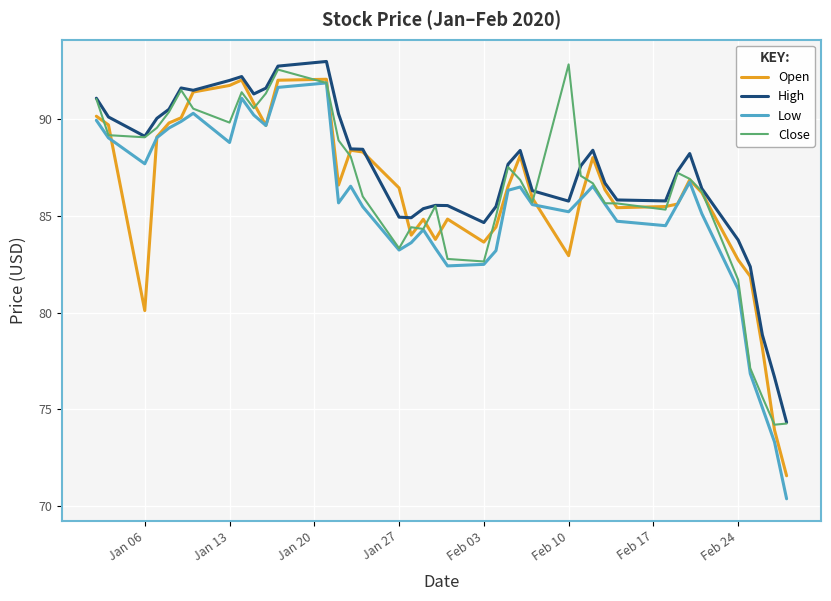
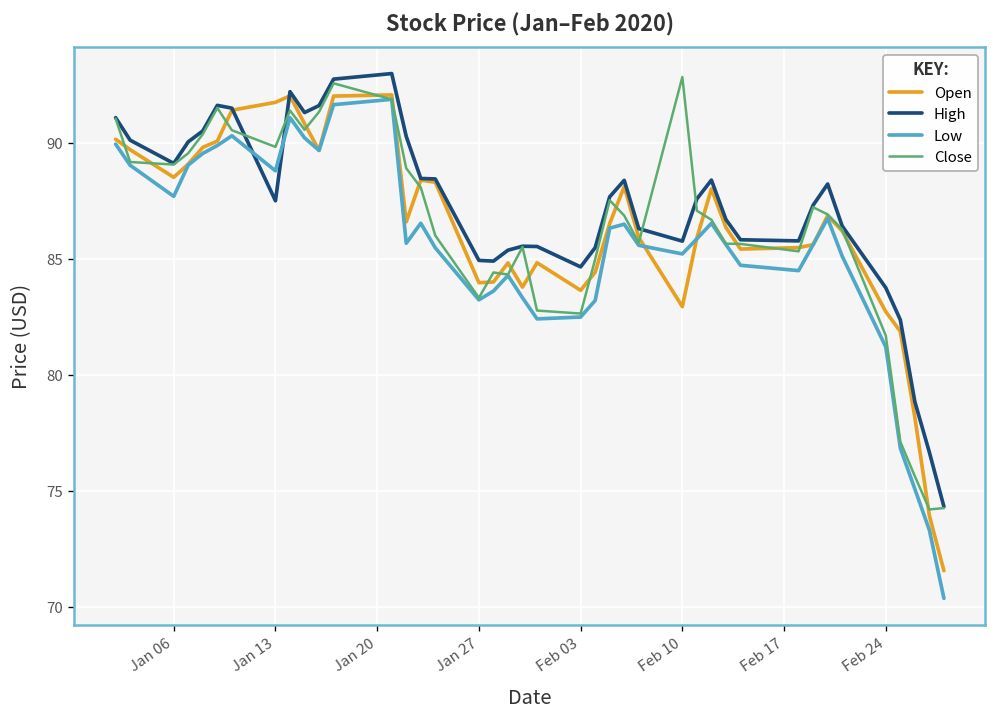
  {
    "Open": {
-     "Jan 06": 80.1,
+     "Jan 06": 88.5,
      "Jan 13": 91.7,
-     "Jan 27": 86.4,
+     "Jan 27": 84.0,
      "Feb 03": 83.6,
      "Feb 10": 82.9,
      "Feb 24": 82.7
    },
    "High": {
-     "Jan 13": 92.0,
+     "Jan 13": 87.5,
      "Jan 27": 84.9,
      "Feb 03": 84.7,
      "Feb 10": 85.8,
      "Feb 24": 83.8
    },
    "Low": {
      "Jan 06": 87.7,
      "Jan 13": 88.8,
      "Feb 03": 82.5,
      "Feb 10": 85.2,
      "Feb 24": 81.2
    },
    "Close": {
      "Jan 13": 89.8,
      "Feb 03": 82.6,
      "Feb 10": 92.8,
      "Feb 24": 81.7
    }
  }
